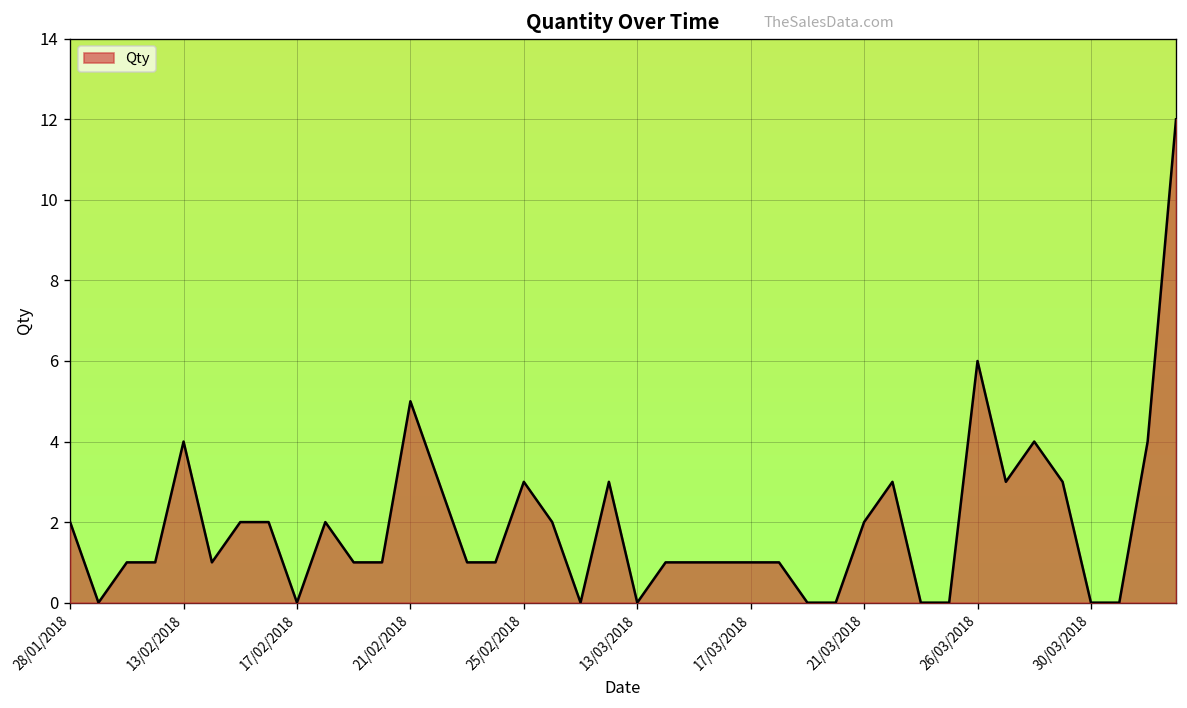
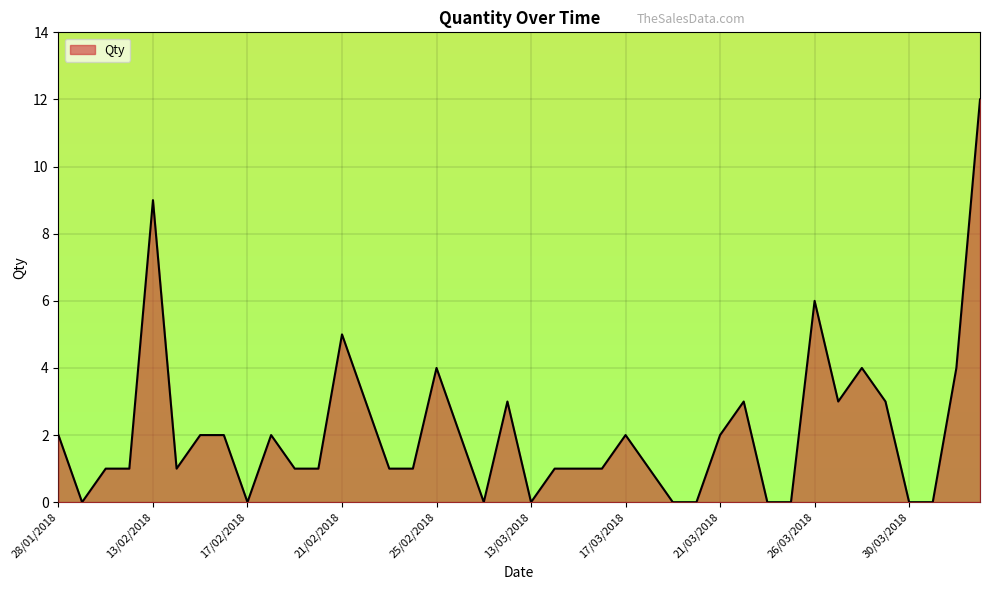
  {
    "28/01/2018": 2,
-   "13/02/2018": 4,
+   "13/02/2018": 9,
    "17/02/2018": 0,
    "21/02/2018": 5,
-   "25/02/2018": 3,
+   "25/02/2018": 4,
    "13/03/2018": 0,
-   "17/03/2018": 1,
+   "17/03/2018": 2,
    "21/03/2018": 2,
    "26/03/2018": 6,
    "30/03/2018": 0
  }
